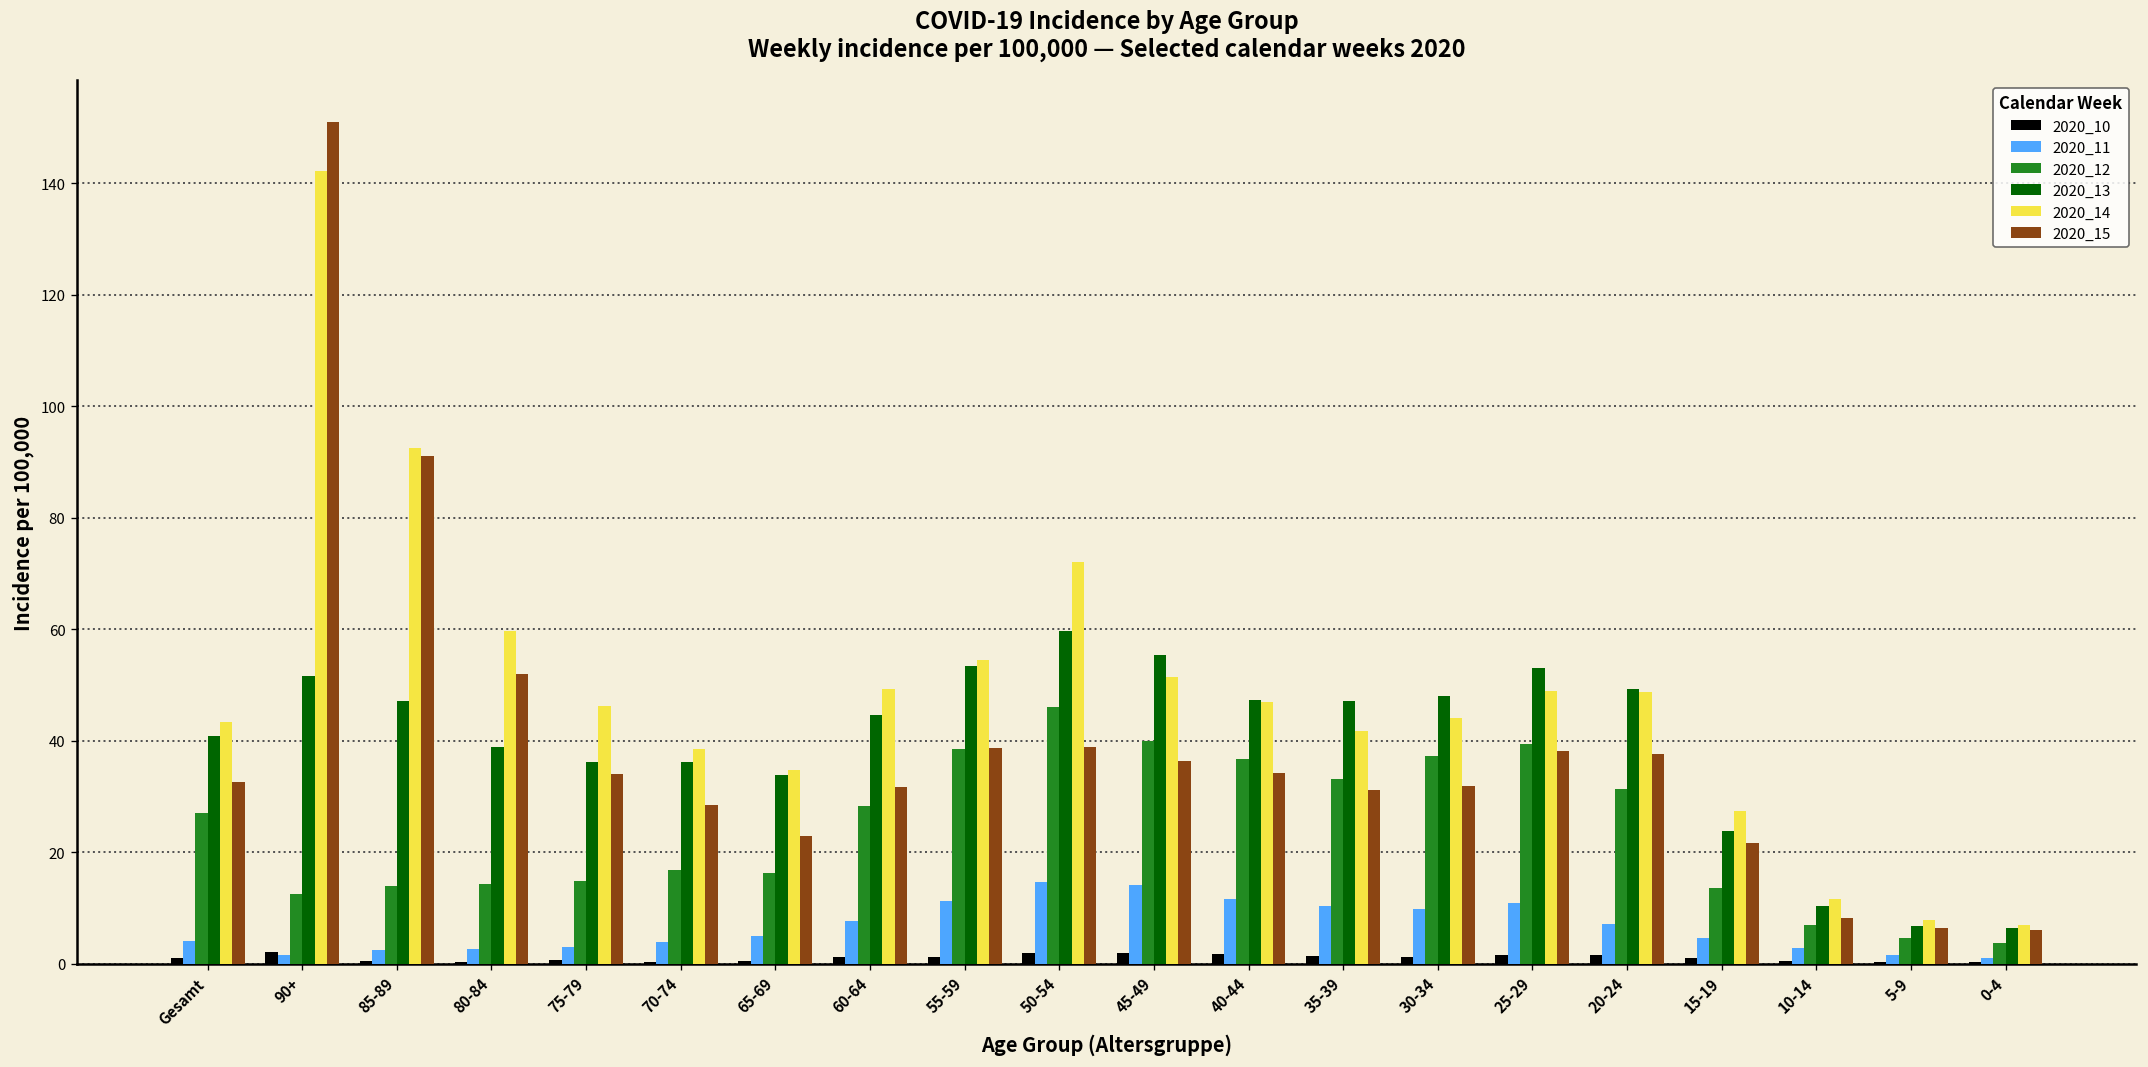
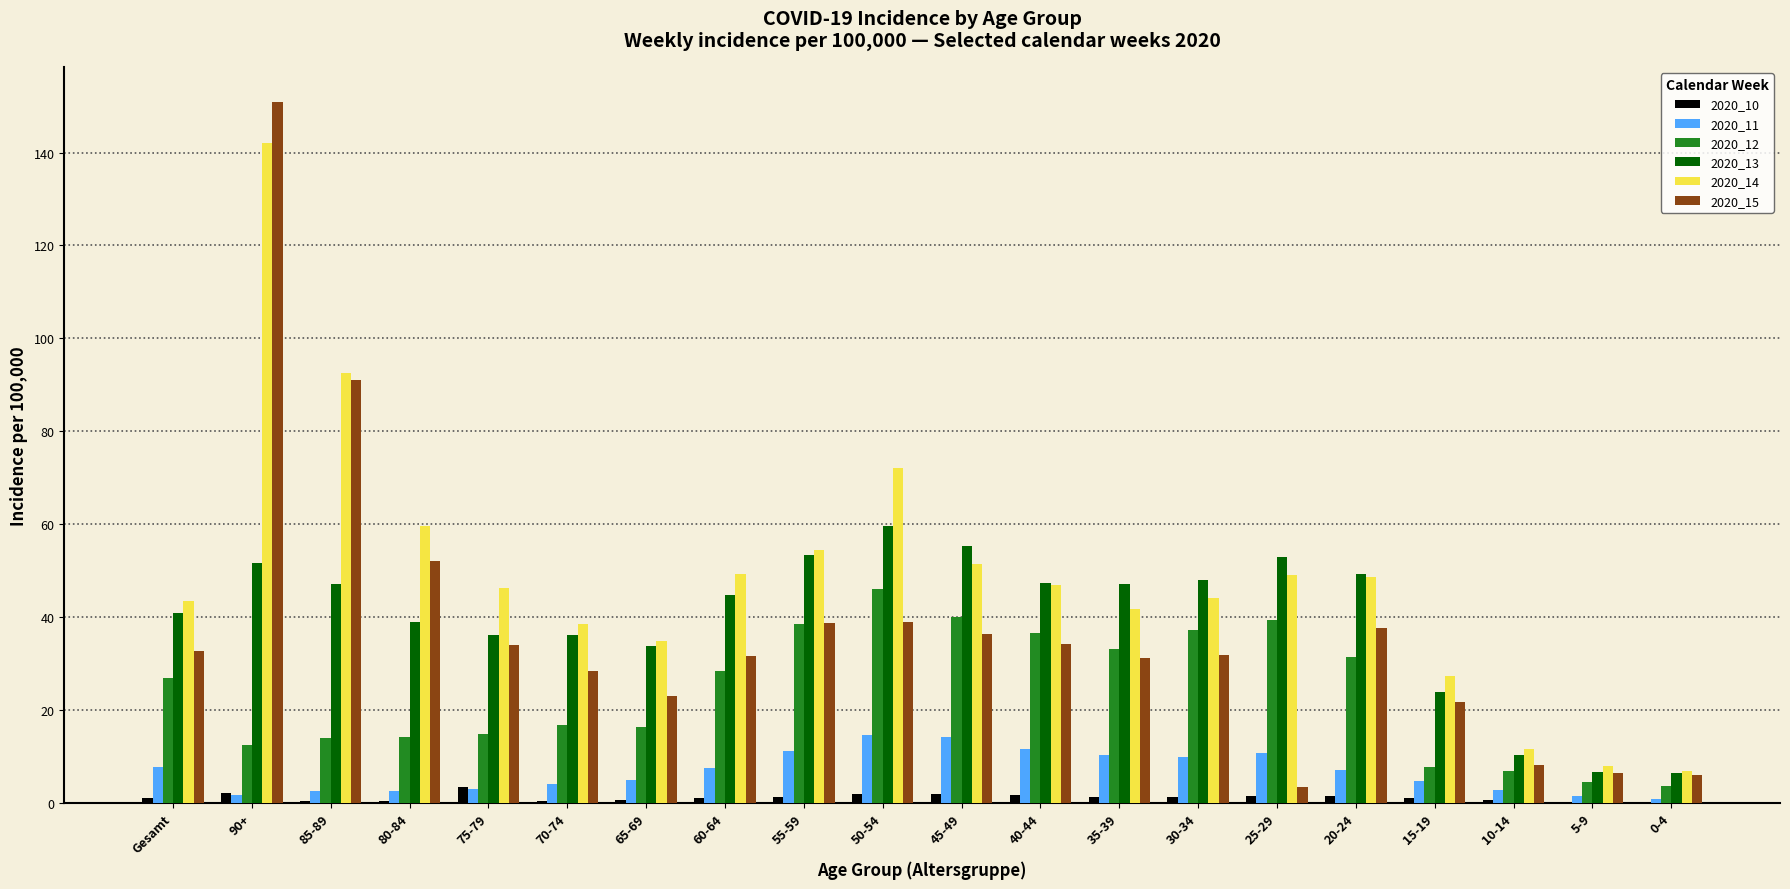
  {
    "2020_10": {
      "Gesamt": 1,
      "90+": 2,
-     "75-79": 1,
+     "75-79": 3,
      "60-64": 1,
      "55-59": 1,
      "50-54": 2,
      "45-49": 2,
      "40-44": 2,
      "35-39": 1,
      "30-34": 1,
      "25-29": 2,
      "20-24": 2,
      "15-19": 1,
      "10-14": 1
    },
    "2020_11": {
-     "Gesamt": 4,
+     "Gesamt": 8,
      "90+": 2,
      "85-89": 2,
      "80-84": 3,
      "75-79": 3,
      "70-74": 4,
      "65-69": 5,
      "60-64": 8,
      "55-59": 11,
      "50-54": 15,
      "45-49": 14,
      "40-44": 11,
      "35-39": 10,
      "30-34": 10,
      "25-29": 11,
      "20-24": 7,
      "15-19": 5,
      "10-14": 3,
      "5-9": 2,
      "0-4": 1
    },
    "2020_12": {
      "Gesamt": 27,
      "90+": 12,
      "85-89": 14,
      "80-84": 14,
      "75-79": 15,
      "70-74": 17,
      "65-69": 16,
      "60-64": 28,
      "55-59": 39,
      "50-54": 46,
      "45-49": 40,
      "40-44": 37,
      "35-39": 33,
      "30-34": 37,
      "25-29": 39,
      "20-24": 31,
-     "15-19": 14,
+     "15-19": 8,
      "10-14": 7,
      "5-9": 5,
      "0-4": 4
    },
    "2020_13": {
      "Gesamt": 41,
      "90+": 52,
      "85-89": 47,
      "80-84": 39,
      "75-79": 36,
      "70-74": 36,
      "65-69": 34,
      "60-64": 45,
      "55-59": 53,
      "50-54": 60,
      "45-49": 55,
      "40-44": 47,
      "35-39": 47,
      "30-34": 48,
      "25-29": 53,
      "20-24": 49,
      "15-19": 24,
      "10-14": 10,
      "5-9": 7,
      "0-4": 6
    },
    "2020_14": {
      "Gesamt": 43,
      "90+": 142,
      "85-89": 93,
      "80-84": 60,
      "75-79": 46,
      "70-74": 38,
      "65-69": 35,
      "60-64": 49,
      "55-59": 54,
      "50-54": 72,
      "45-49": 51,
      "40-44": 47,
      "35-39": 42,
      "30-34": 44,
      "25-29": 49,
      "20-24": 49,
      "15-19": 27,
      "10-14": 12,
      "5-9": 8,
      "0-4": 7
    },
    "2020_15": {
      "Gesamt": 33,
      "90+": 151,
      "85-89": 91,
      "80-84": 52,
      "75-79": 34,
      "70-74": 28,
      "65-69": 23,
      "60-64": 32,
      "55-59": 39,
      "50-54": 39,
      "45-49": 36,
      "40-44": 34,
      "35-39": 31,
      "30-34": 32,
-     "25-29": 38,
+     "25-29": 3,
      "20-24": 38,
      "15-19": 22,
      "10-14": 8,
      "5-9": 6,
      "0-4": 6
    }
  }
